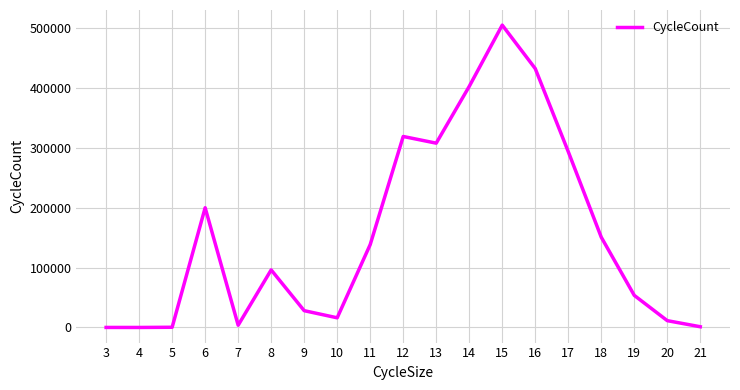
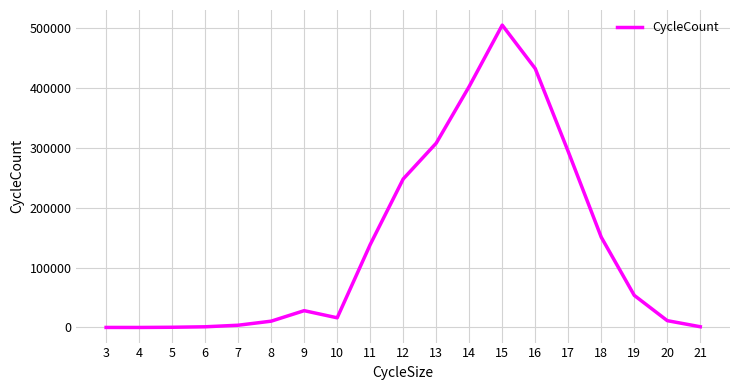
  {
    "3": 0,
    "4": 0,
    "5": 0,
-   "6": 200000,
+   "6": 0,
    "7": 0,
-   "8": 100000,
+   "8": 10000,
    "9": 30000,
    "10": 20000,
    "11": 140000,
-   "12": 320000,
+   "12": 250000,
    "13": 310000,
    "14": 400000,
    "15": 500000,
    "16": 430000,
    "17": 290000,
    "18": 150000,
    "19": 50000,
    "20": 10000,
    "21": 0
  }
